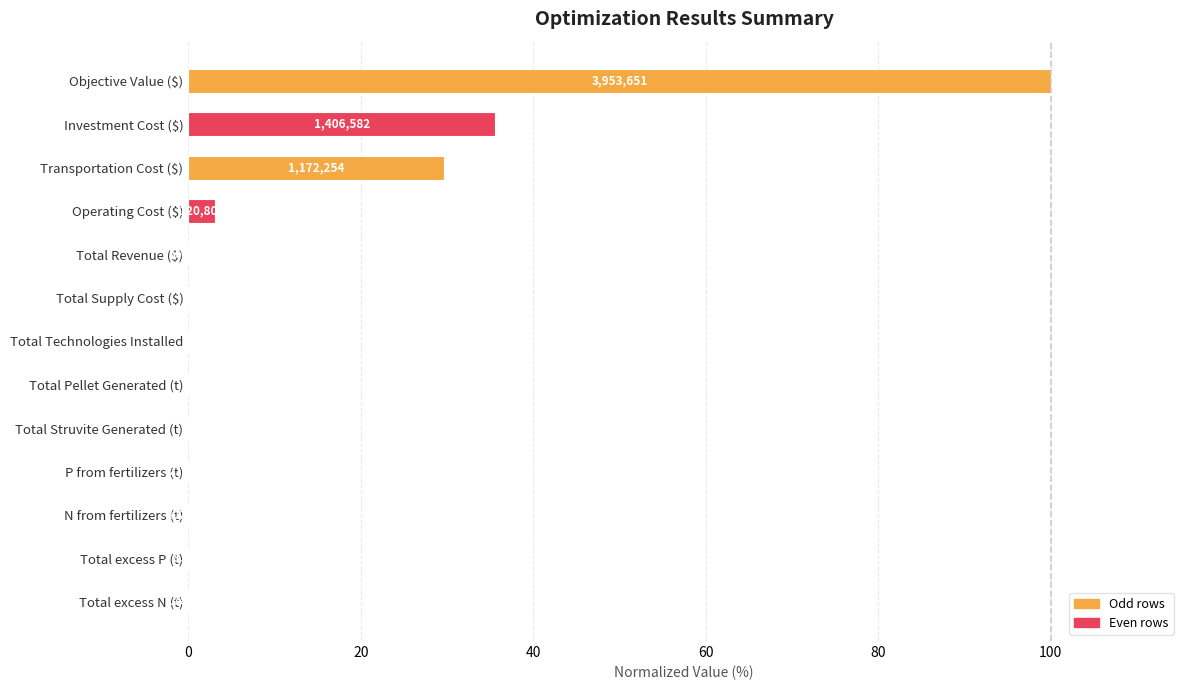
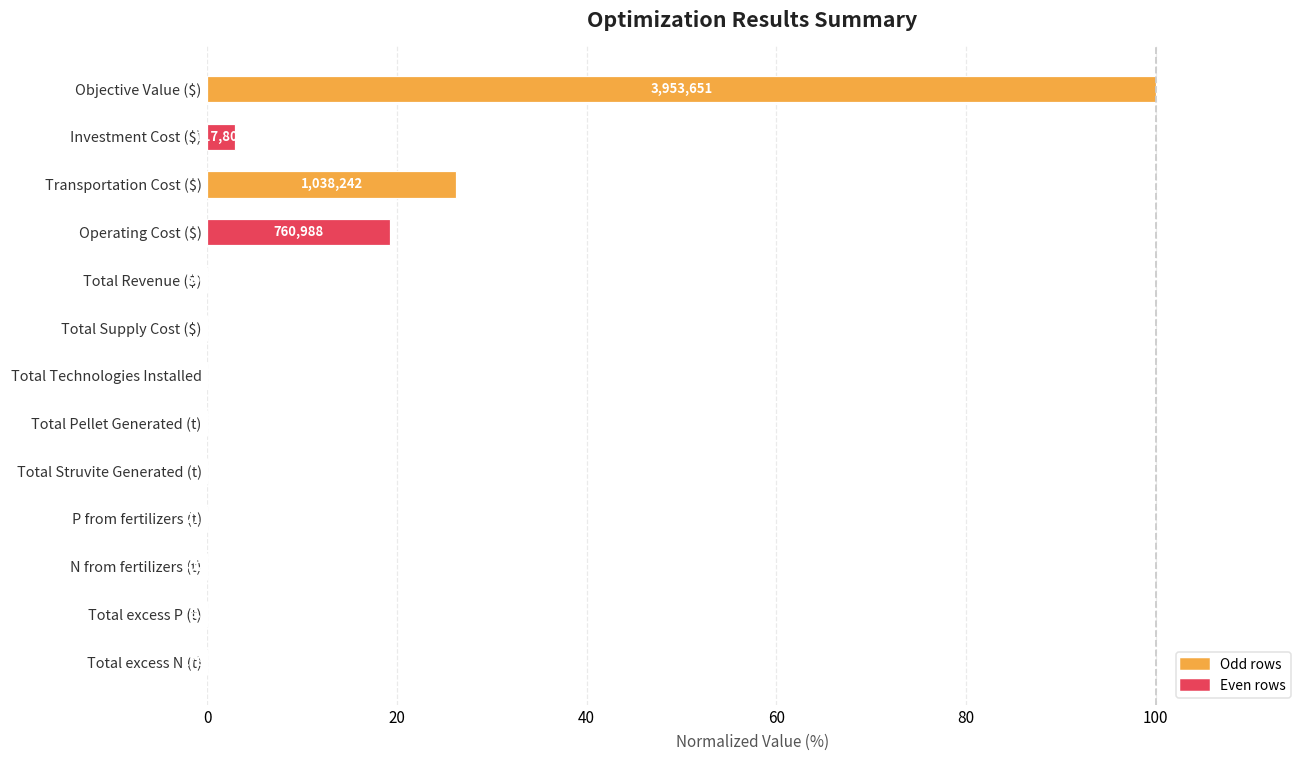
  {
-   "Investment Cost ($)": "1,406,582",
-   "Transportation Cost ($)": "1,172,254",
-   "Operating Cost ($)": "120,804"
+   "Investment Cost ($)": "117,806",
+   "Transportation Cost ($)": "1,038,242",
+   "Operating Cost ($)": "760,988"
  }
